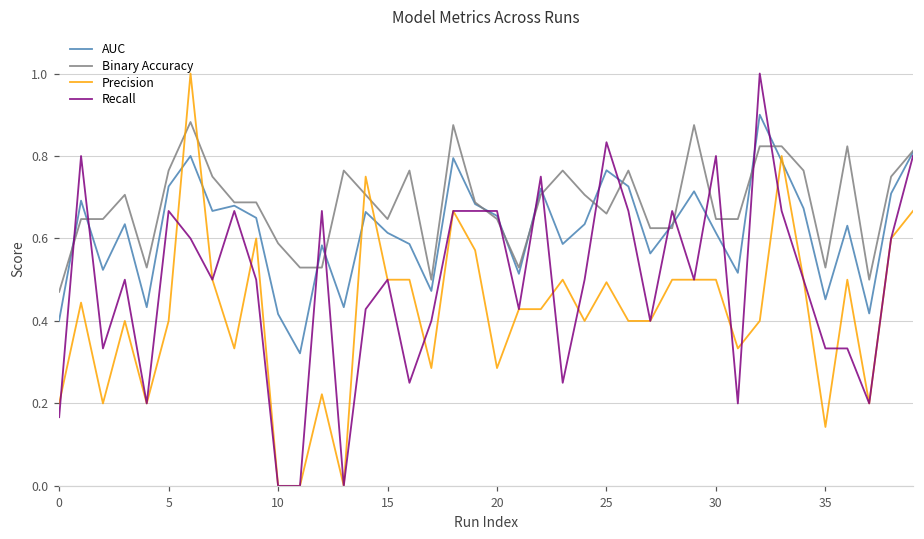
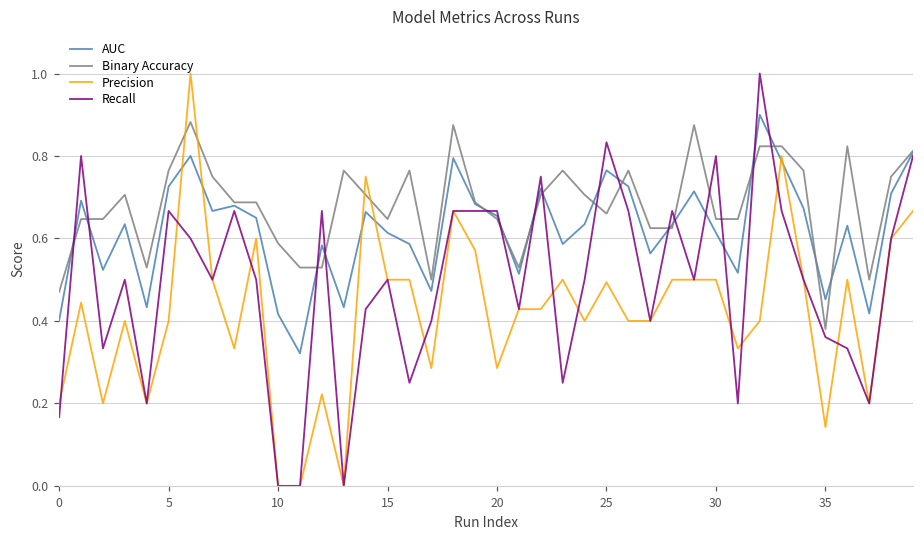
  {
    "AUC": {
      "0": 0.40,
      "5": 0.73,
      "10": 0.42,
      "15": 0.61,
      "20": 0.65,
      "25": 0.77,
      "30": 0.61,
      "35": 0.45
    },
    "Binary Accuracy": {
      "0": 0.47,
      "5": 0.76,
      "10": 0.59,
      "15": 0.65,
      "20": 0.65,
      "25": 0.66,
      "30": 0.65,
-     "35": 0.53
+     "35": 0.38
    },
    "Precision": {
      "0": 0.20,
      "5": 0.40,
      "20": 0.29,
      "25": 0.49,
      "30": 0.50,
      "35": 0.14
    },
    "Recall": {
      "0": 0.17,
      "5": 0.67,
      "20": 0.67,
      "25": 0.83,
      "30": 0.80,
-     "35": 0.33
+     "35": 0.36
    }
  }
